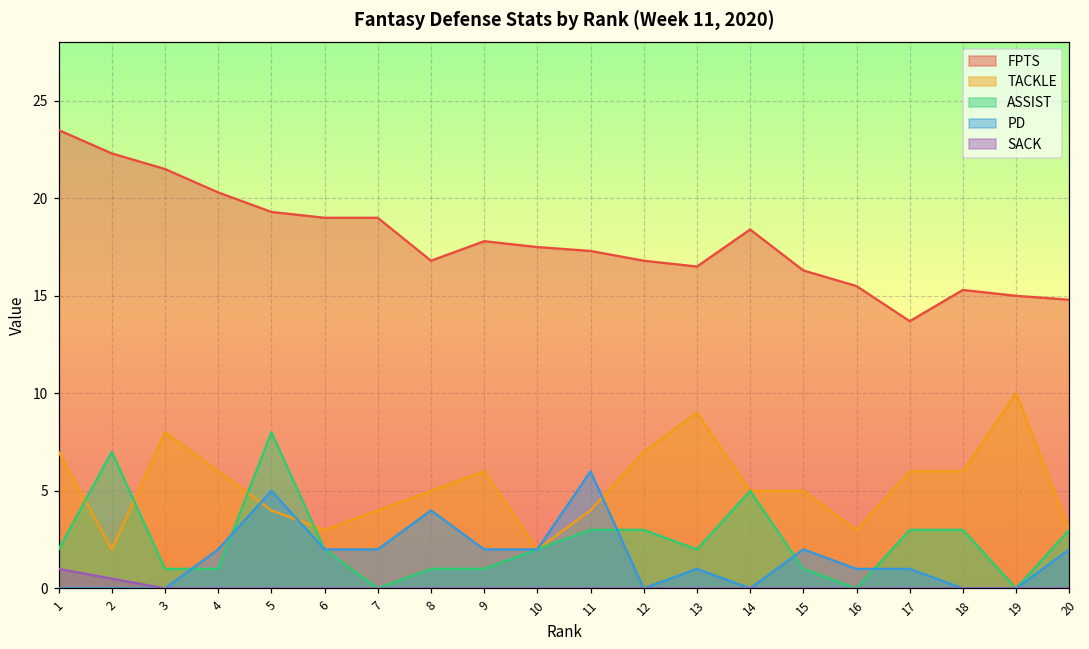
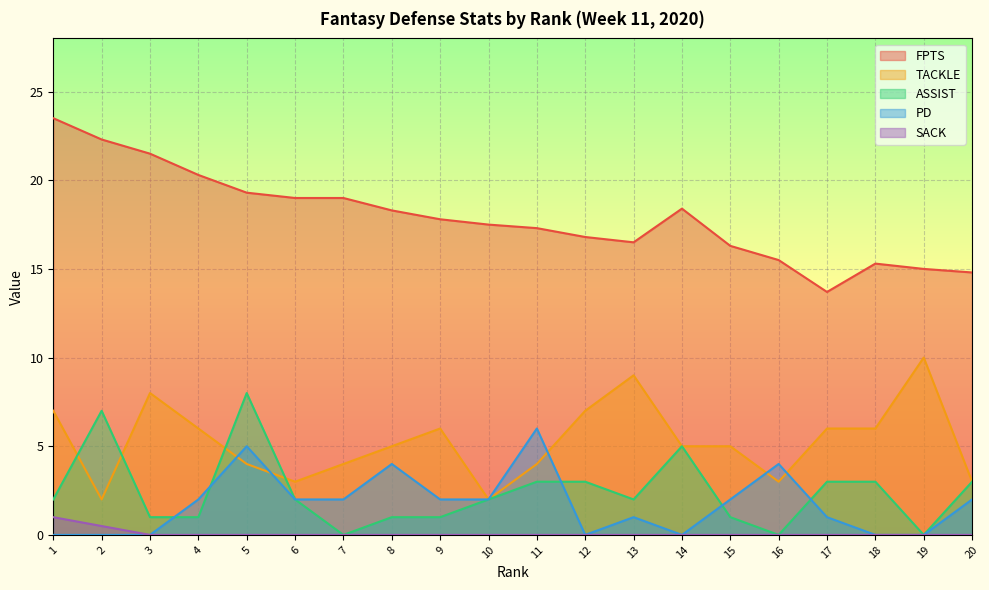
  {
    "FPTS": {
      "1": 23.5,
      "2": 22.3,
      "3": 21.5,
      "4": 20.3,
      "5": 19.3,
      "6": 19.0,
      "7": 19.0,
-     "8": 16.8,
+     "8": 18.3,
      "9": 17.8,
      "10": 17.5,
      "11": 17.3,
      "12": 16.8,
      "13": 16.5,
      "14": 18.4,
      "15": 16.3,
      "16": 15.5,
      "17": 13.7,
      "18": 15.3,
      "19": 15.0,
      "20": 14.8
    },
    "TACKLE": {
      "1": 7.0,
      "2": 2.0,
      "3": 8.0,
      "4": 6.0,
      "5": 4.0,
      "6": 3.0,
      "7": 4.0,
      "8": 5.0,
      "9": 6.0,
      "11": 4.0,
      "12": 7.0,
      "13": 9.0,
      "15": 5.0,
      "16": 3.0,
      "17": 6.0,
      "18": 6.0,
      "19": 10.0
    },
    "ASSIST": {
      "1": 2.0,
      "2": 7.0,
      "3": 1.0,
      "4": 1.0,
      "5": 8.0,
      "8": 1.0,
      "9": 1.0,
      "11": 3.0,
      "12": 3.0,
      "13": 2.0,
      "15": 1.0,
      "17": 3.0,
      "18": 3.0
    },
    "PD": {
      "1": 0,
      "2": 0,
      "4": 2,
      "5": 5,
      "7": 2,
      "8": 4,
      "9": 2,
      "11": 6,
      "13": 1,
      "15": 2,
-     "16": 1,
+     "16": 4,
      "17": 1,
      "20": 2
    },
    "SACK": {
      "1": 1.0,
      "2": 0.5,
      "4": 0.0,
      "5": 0.0,
      "6": 0.0,
      "8": 0.0,
      "9": 0.0,
      "10": 0.0,
      "11": 0.0,
      "13": 0.0,
      "15": 0.0,
      "17": 0.0,
      "20": 0.0
    }
  }
